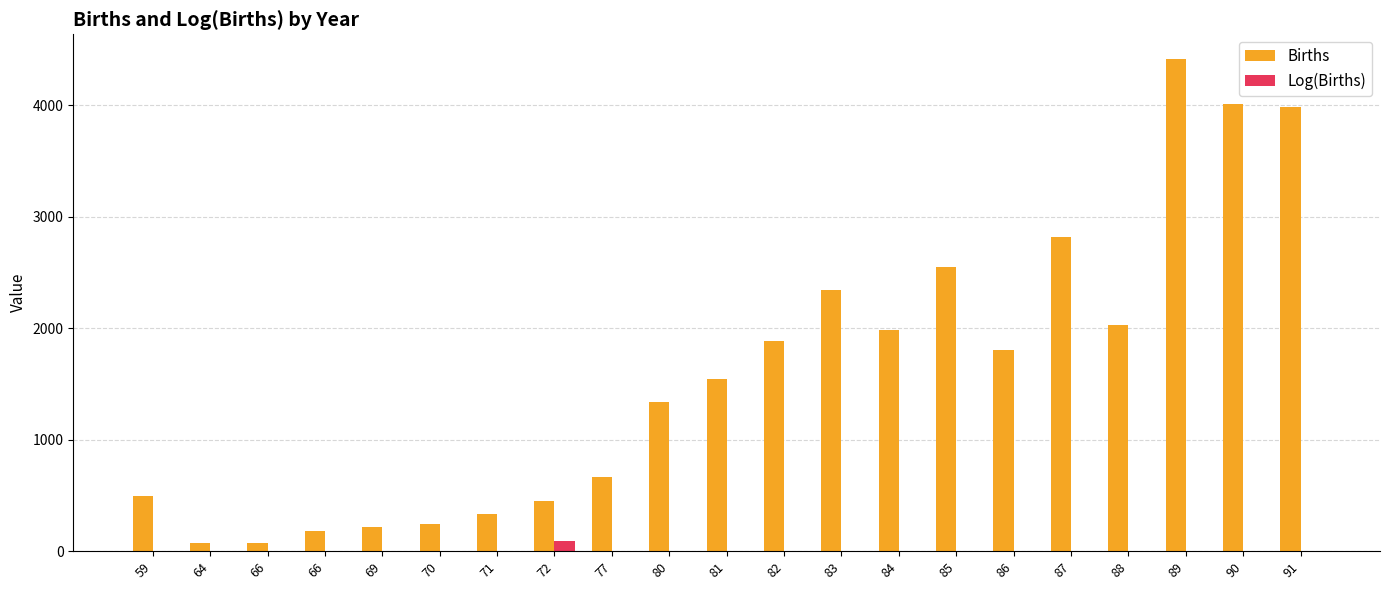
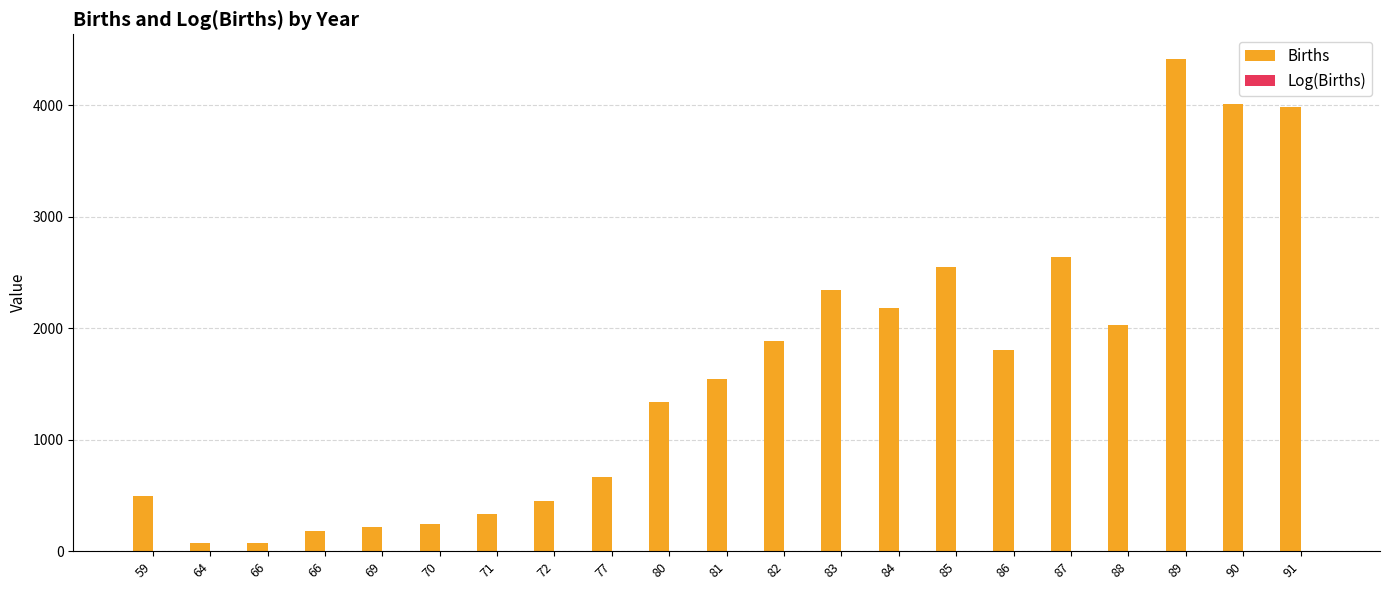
  {
    "Births": {
      "59": 500,
      "64": 70,
      "69": 220,
      "70": 250,
      "71": 330,
      "72": 450,
      "77": 670,
      "80": 1340,
      "81": 1550,
      "82": 1890,
      "83": 2340,
-     "84": 1990,
+     "84": 2180,
      "85": 2550,
      "86": 1810,
-     "87": 2820,
+     "87": 2640,
      "88": 2030,
      "89": 4420,
      "90": 4010,
      "91": 3990
    },
    "Log(Births)": {
-     "72": 90
+     "72": 0
    }
  }
